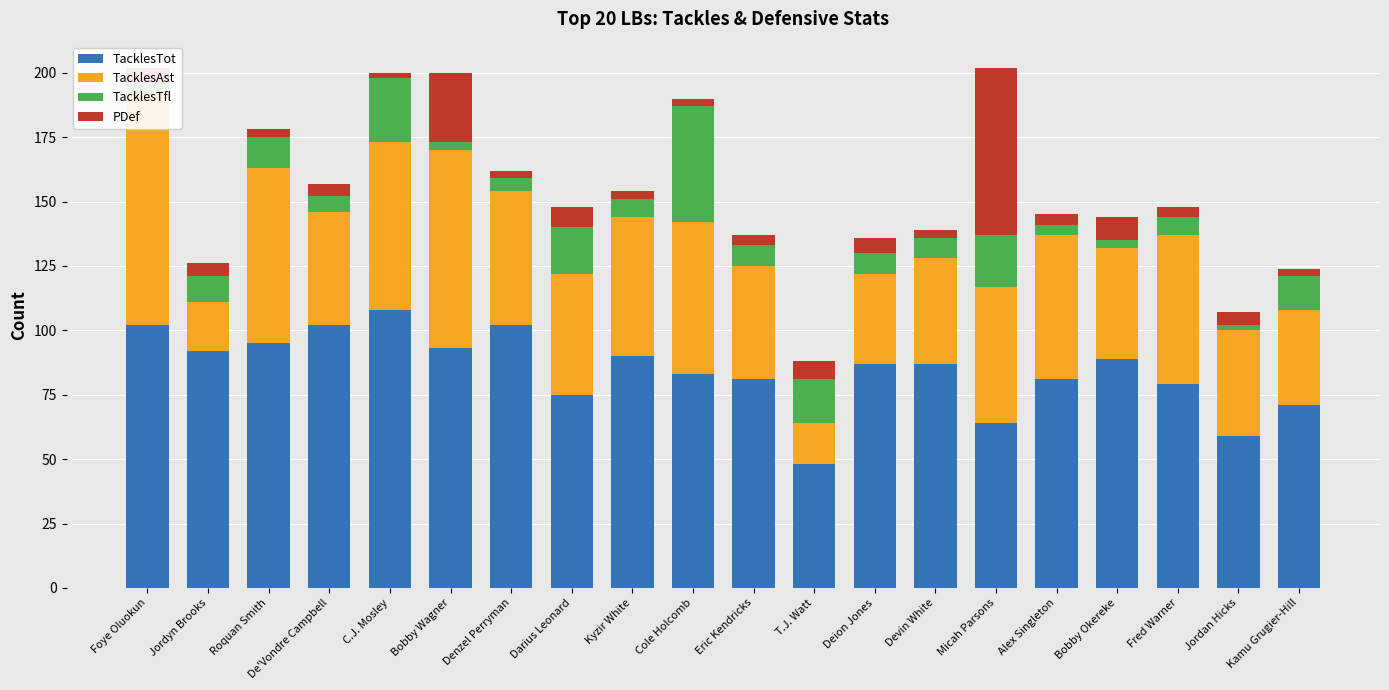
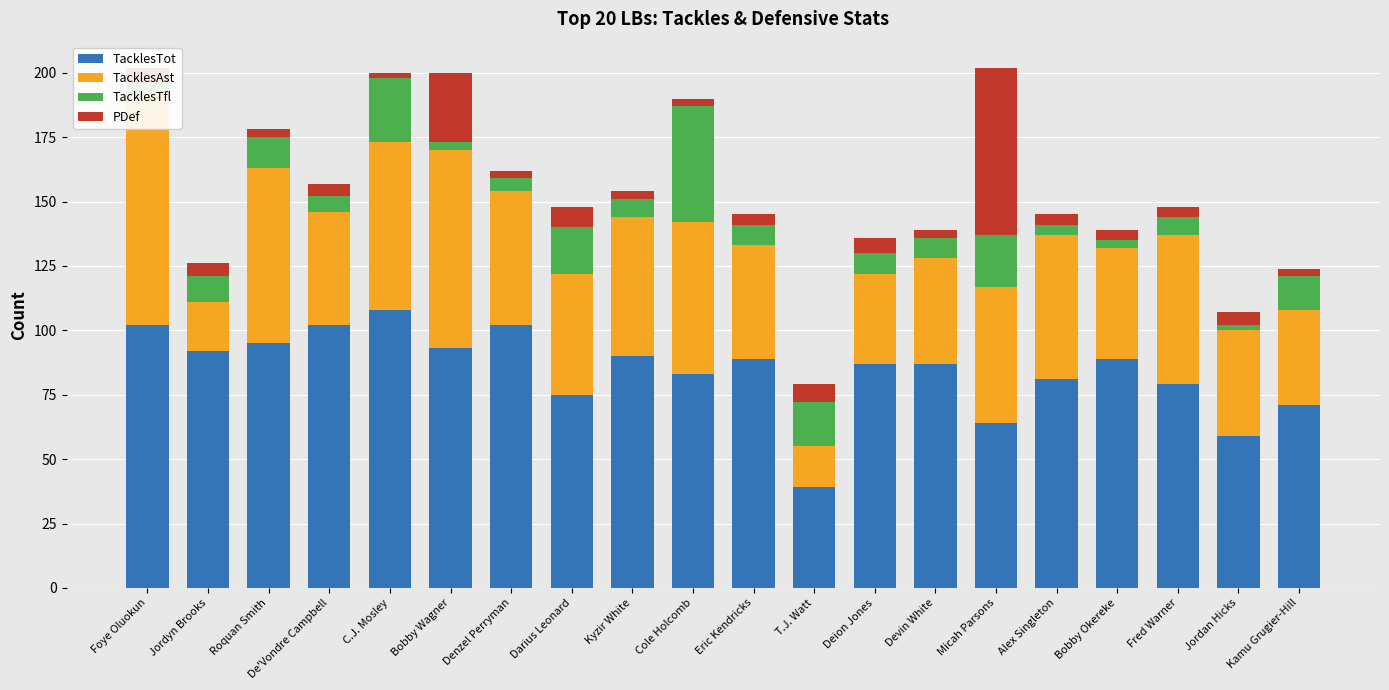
  {
    "TacklesTot": {
      "Foye Oluokun": 102,
      "Jordyn Brooks": 92,
      "Roquan Smith": 95,
      "De'Vondre Campbell": 102,
      "C.J. Mosley": 108,
      "Bobby Wagner": 93,
      "Denzel Perryman": 102,
      "Darius Leonard": 75,
      "Kyzir White": 90,
      "Cole Holcomb": 83,
-     "Eric Kendricks": 81,
-     "T.J. Watt": 48,
+     "Eric Kendricks": 89,
+     "T.J. Watt": 39,
      "Deion Jones": 87,
      "Devin White": 87,
      "Micah Parsons": 64,
      "Alex Singleton": 81,
      "Bobby Okereke": 89,
      "Fred Warner": 79,
      "Jordan Hicks": 59,
      "Kamu Grugier-Hill": 71
    },
    "TacklesAst": {
      "Jordyn Brooks": 19,
      "Roquan Smith": 68,
      "De'Vondre Campbell": 44,
      "C.J. Mosley": 65,
      "Bobby Wagner": 77,
      "Denzel Perryman": 52,
      "Darius Leonard": 47,
      "Kyzir White": 54,
      "Cole Holcomb": 59,
      "Eric Kendricks": 44,
      "T.J. Watt": 16,
      "Deion Jones": 35,
      "Devin White": 41,
      "Micah Parsons": 53,
      "Alex Singleton": 56,
      "Bobby Okereke": 43,
      "Fred Warner": 58,
      "Jordan Hicks": 41,
      "Kamu Grugier-Hill": 37
    },
    "TacklesTfl": {
      "Jordyn Brooks": 10,
      "Roquan Smith": 12,
      "De'Vondre Campbell": 6,
      "C.J. Mosley": 25,
      "Bobby Wagner": 3,
      "Denzel Perryman": 5,
      "Darius Leonard": 18,
      "Kyzir White": 7,
      "Cole Holcomb": 45,
      "Eric Kendricks": 8,
      "T.J. Watt": 17,
      "Deion Jones": 8,
      "Devin White": 8,
      "Micah Parsons": 20,
      "Alex Singleton": 4,
      "Bobby Okereke": 3,
      "Fred Warner": 7,
      "Jordan Hicks": 2,
      "Kamu Grugier-Hill": 13
    },
    "PDef": {
      "Jordyn Brooks": 5,
      "Roquan Smith": 3,
      "De'Vondre Campbell": 5,
      "C.J. Mosley": 2,
      "Bobby Wagner": 27,
      "Denzel Perryman": 3,
      "Darius Leonard": 8,
      "Kyzir White": 3,
      "Cole Holcomb": 3,
      "Eric Kendricks": 4,
      "T.J. Watt": 7,
      "Deion Jones": 6,
      "Devin White": 3,
      "Micah Parsons": 65,
      "Alex Singleton": 4,
-     "Bobby Okereke": 9,
+     "Bobby Okereke": 4,
      "Fred Warner": 4,
      "Jordan Hicks": 5,
      "Kamu Grugier-Hill": 3
    }
  }
